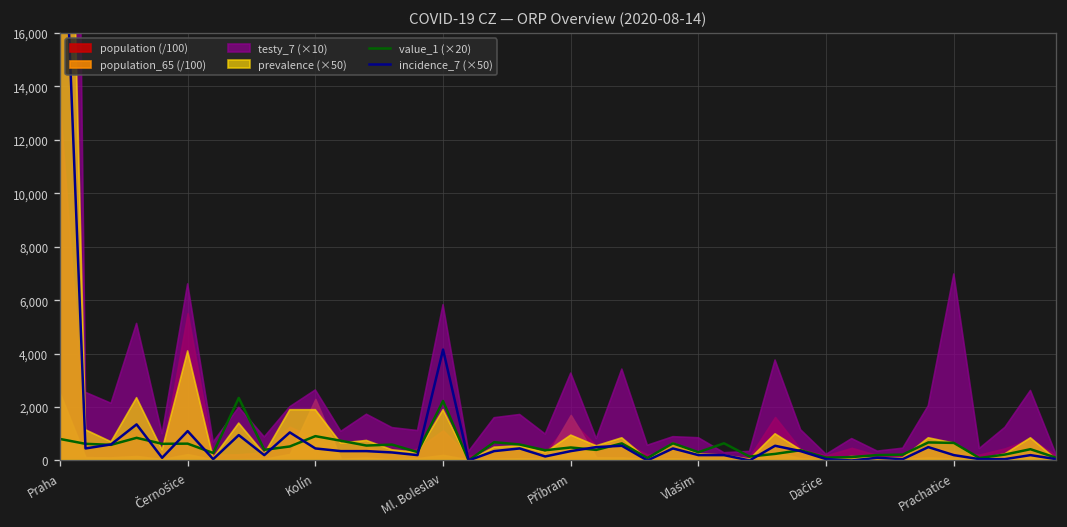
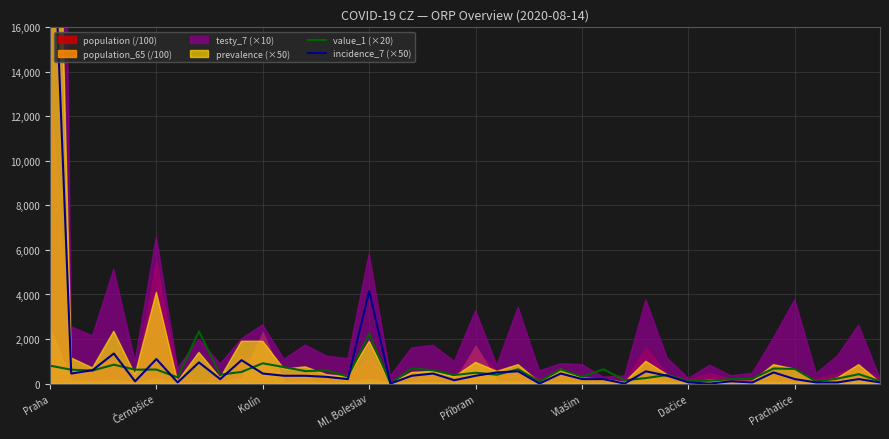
  {
    "value_1 (×20)": {
      "Praha": "800",
      "Černošice": "600",
      "Ml. Boleslav": "2,200",
      "Příbram": "500"
    },
    "population (/100)": {
      "Praha": "13,200",
      "Černošice": "5,500",
      "Ml. Boleslav": "1,100",
      "Příbram": "1,500",
      "Prachatice": "300"
    },
    "population_65 (/100)": {
      "Praha": "2,500",
      "Černošice": "200",
      "Kolín": "2,300",
      "Ml. Boleslav": "200",
      "Příbram": "1,700"
    },
    "incidence_7 (×50)": {
      "Černošice": "1,100",
      "Kolín": "500",
      "Ml. Boleslav": "4,200",
      "Příbram": "400",
      "Prachatice": "200"
    },
    "testy_7 (×10)": {
      "Černošice": "6,600",
      "Kolín": "2,600",
      "Ml. Boleslav": "5,800",
      "Příbram": "3,300",
      "Vlašim": "900",
-     "Prachatice": "7,000"
+     "Prachatice": "3,800"
    },
    "prevalence (×50)": {
      "Černošice": "4,100",
      "Kolín": "1,900",
      "Ml. Boleslav": "1,900",
      "Příbram": "1,000"
    }
  }
